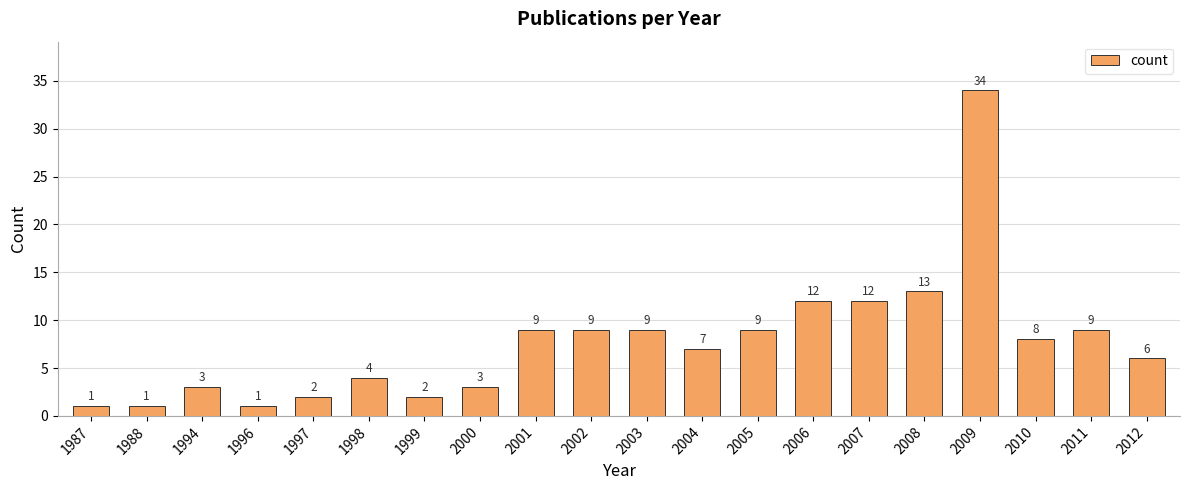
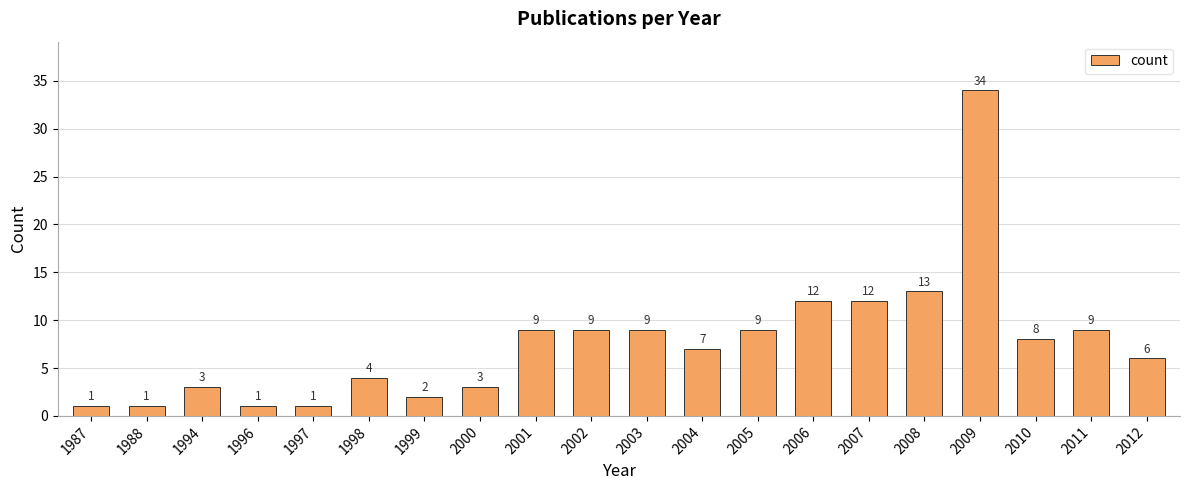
  {
    "1987": 1,
    "1988": 1,
    "1994": 3,
    "1996": 1,
-   "1997": 2,
+   "1997": 1,
    "1998": 4,
    "1999": 2,
    "2000": 3,
    "2001": 9,
    "2002": 9,
    "2003": 9,
    "2004": 7,
    "2005": 9,
    "2006": 12,
    "2007": 12,
    "2008": 13,
    "2009": 34,
    "2010": 8,
    "2011": 9,
    "2012": 6
  }
